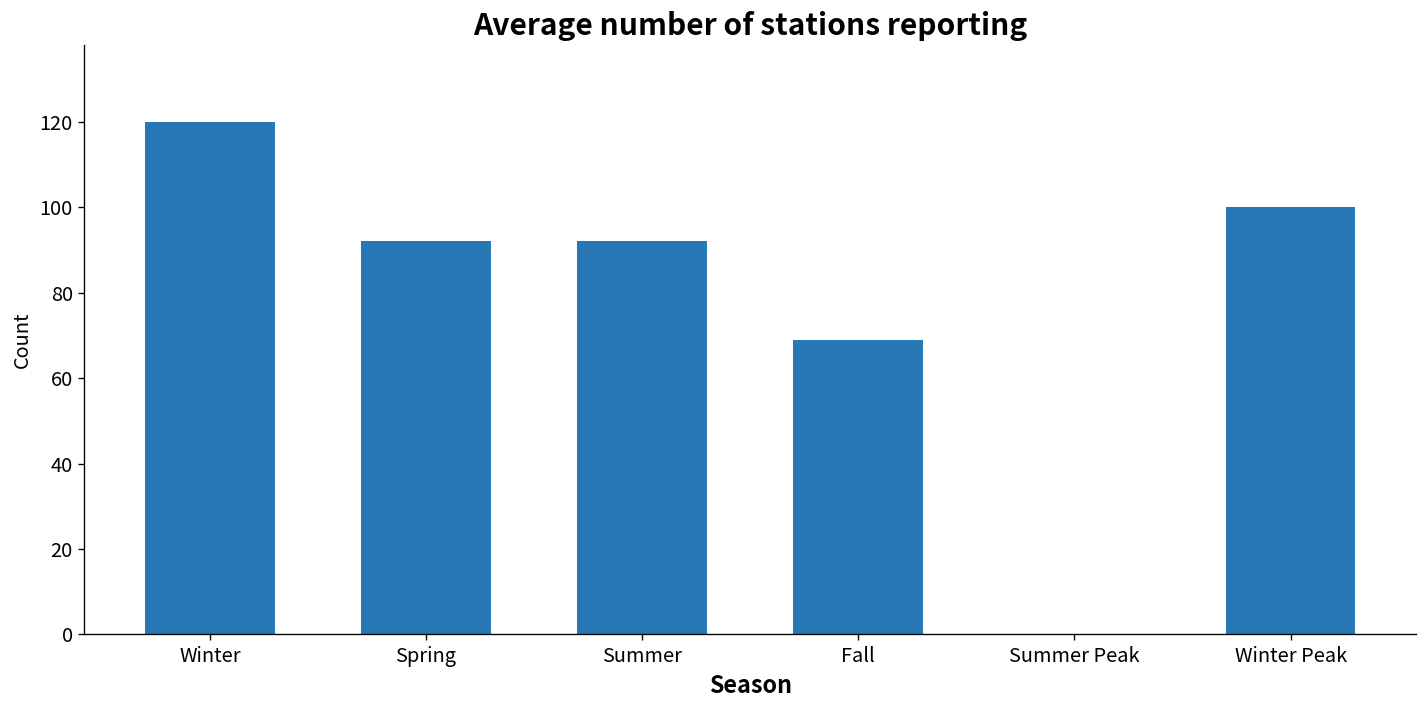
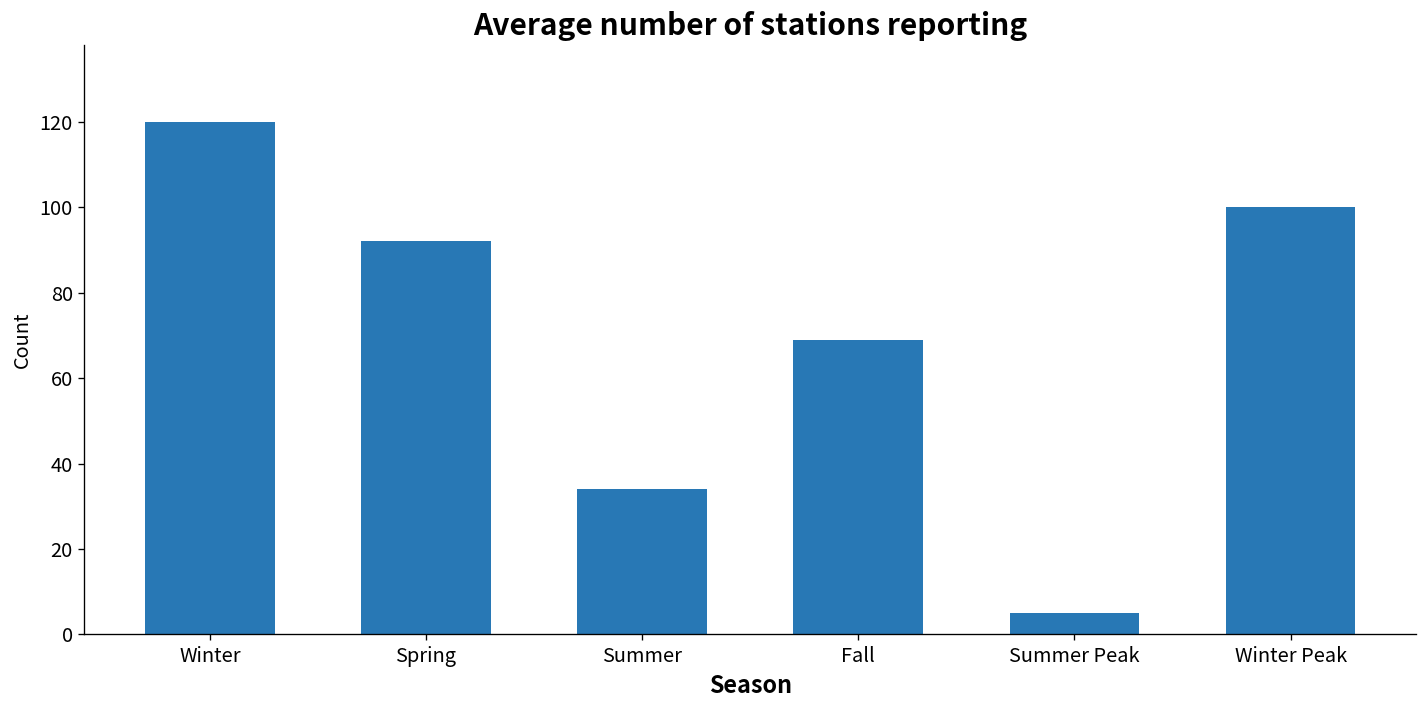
  {
    "Winter": 120,
    "Spring": 92,
-   "Summer": 92,
+   "Summer": 34,
    "Fall": 69,
-   "Summer Peak": 0,
+   "Summer Peak": 5,
    "Winter Peak": 100
  }
